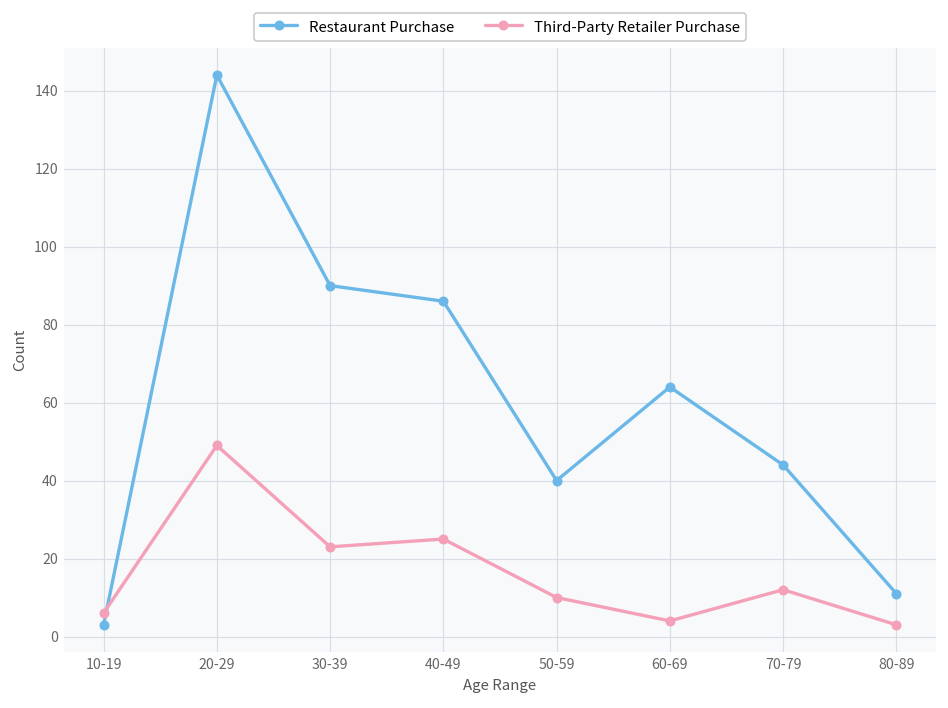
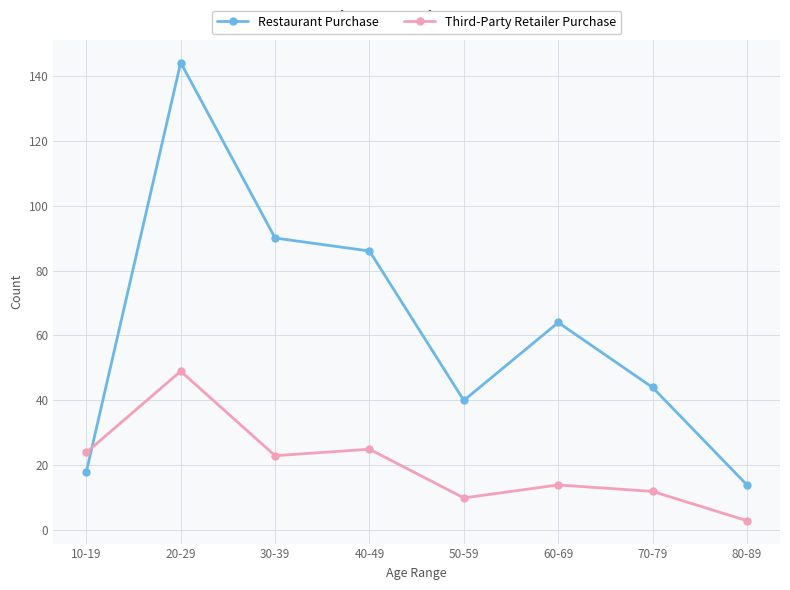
  {
    "Restaurant Purchase": {
-     "10-19": 3,
+     "10-19": 18,
      "20-29": 144,
      "30-39": 90,
      "40-49": 86,
      "50-59": 40,
      "60-69": 64,
      "70-79": 44,
-     "80-89": 11
+     "80-89": 14
    },
    "Third-Party Retailer Purchase": {
-     "10-19": 6,
+     "10-19": 24,
      "20-29": 49,
      "30-39": 23,
      "40-49": 25,
      "50-59": 10,
-     "60-69": 4,
+     "60-69": 14,
      "70-79": 12,
      "80-89": 3
    }
  }
